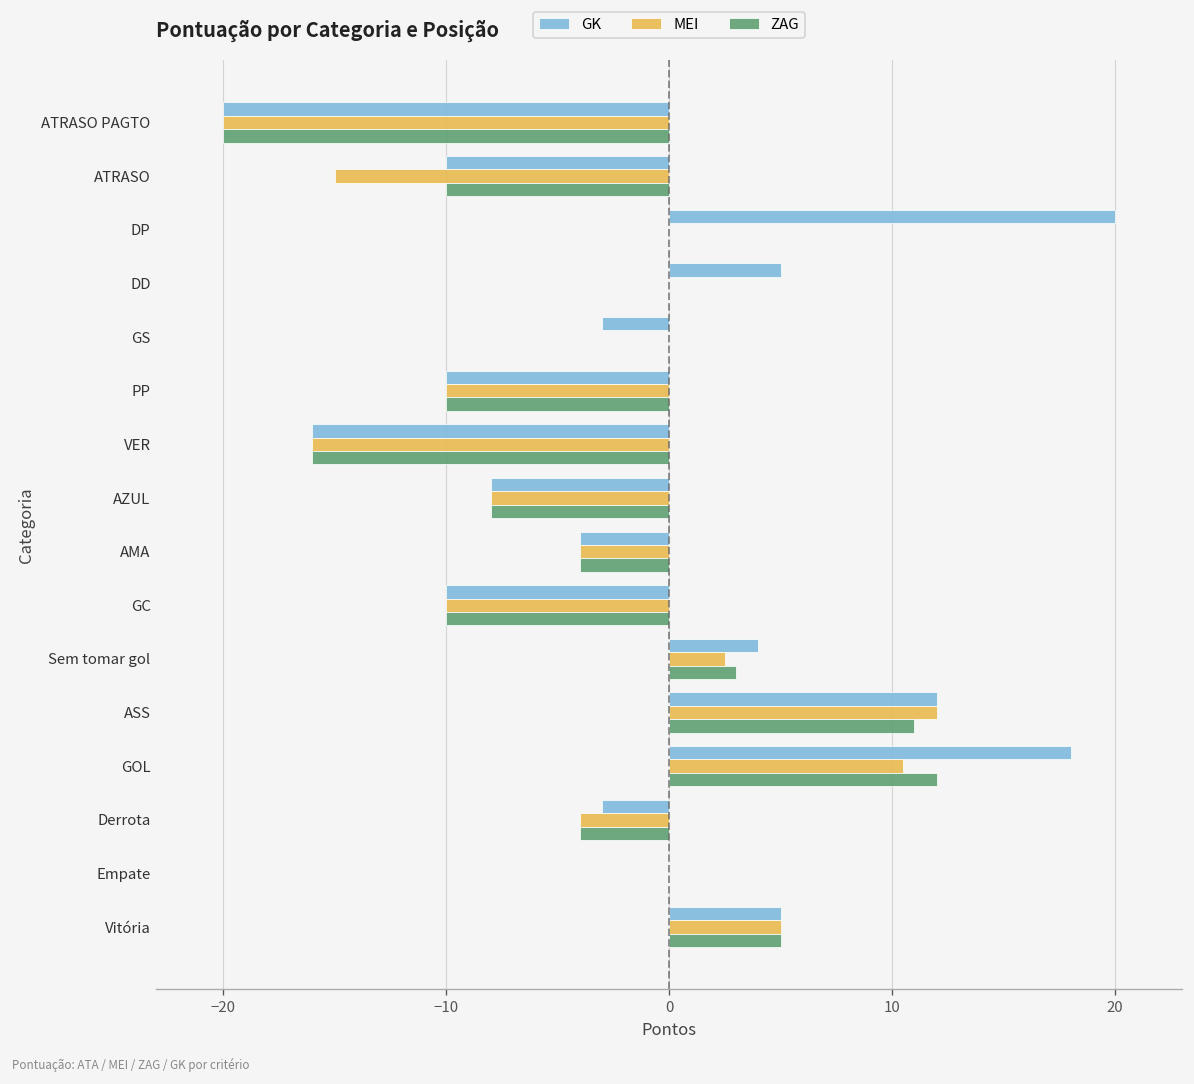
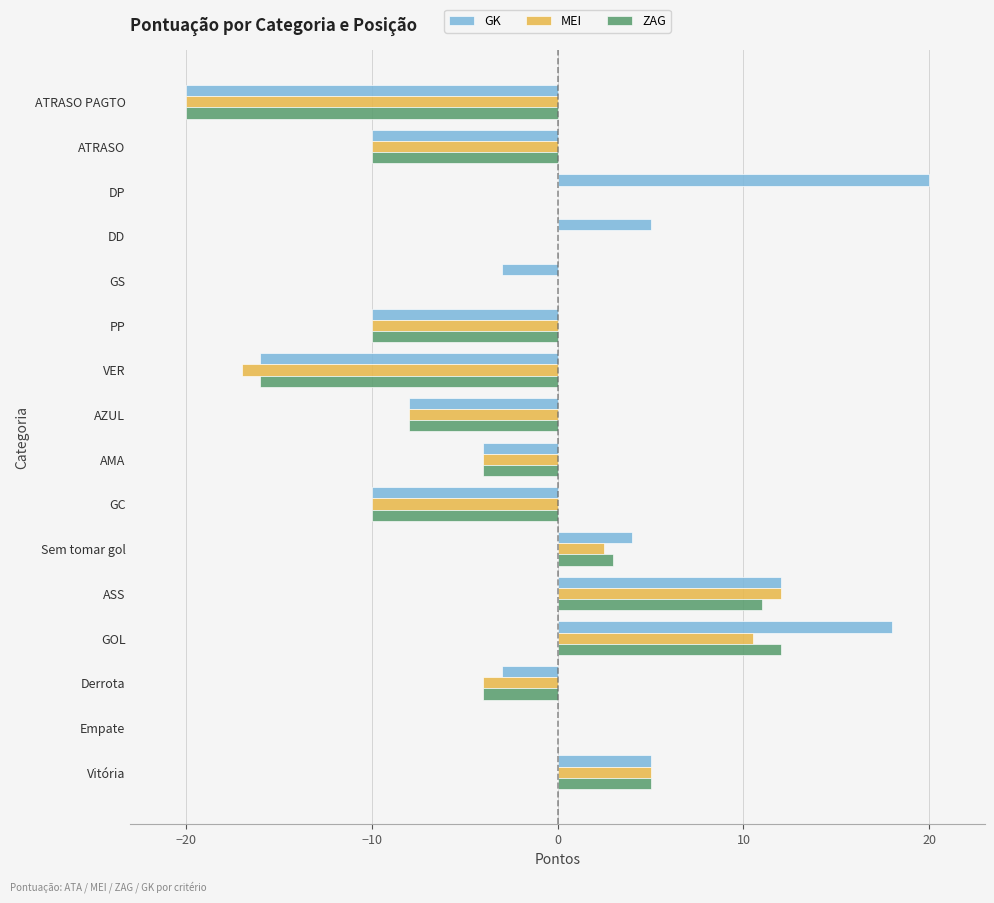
  {
    "GK": {
      "ATRASO PAGTO": -20,
      "ATRASO": -10,
      "DP": 20,
      "DD": 5,
      "GS": -3,
      "PP": -10,
      "VER": -16,
      "AZUL": -8,
      "AMA": -4,
      "GC": -10,
      "Sem tomar gol": 4,
      "ASS": 12,
      "GOL": 18,
      "Derrota": -3,
      "Empate": 0,
      "Vitória": 5
    },
    "MEI": {
      "ATRASO PAGTO": -20,
-     "ATRASO": -15,
+     "ATRASO": -10,
      "DP": 0,
      "DD": 0,
      "GS": 0,
      "PP": -10,
-     "VER": -16,
+     "VER": -17,
      "AZUL": -8,
      "AMA": -4,
      "GC": -10,
      "Sem tomar gol": 2.5,
      "ASS": 12,
      "GOL": 10.5,
      "Derrota": -4,
      "Empate": 0,
      "Vitória": 5
    },
    "ZAG": {
      "ATRASO PAGTO": -20,
      "ATRASO": -10,
      "DP": 0,
      "DD": 0,
      "GS": 0,
      "PP": -10,
      "VER": -16,
      "AZUL": -8,
      "AMA": -4,
      "GC": -10,
      "Sem tomar gol": 3,
      "ASS": 11,
      "GOL": 12,
      "Derrota": -4,
      "Empate": 0,
      "Vitória": 5
    }
  }
